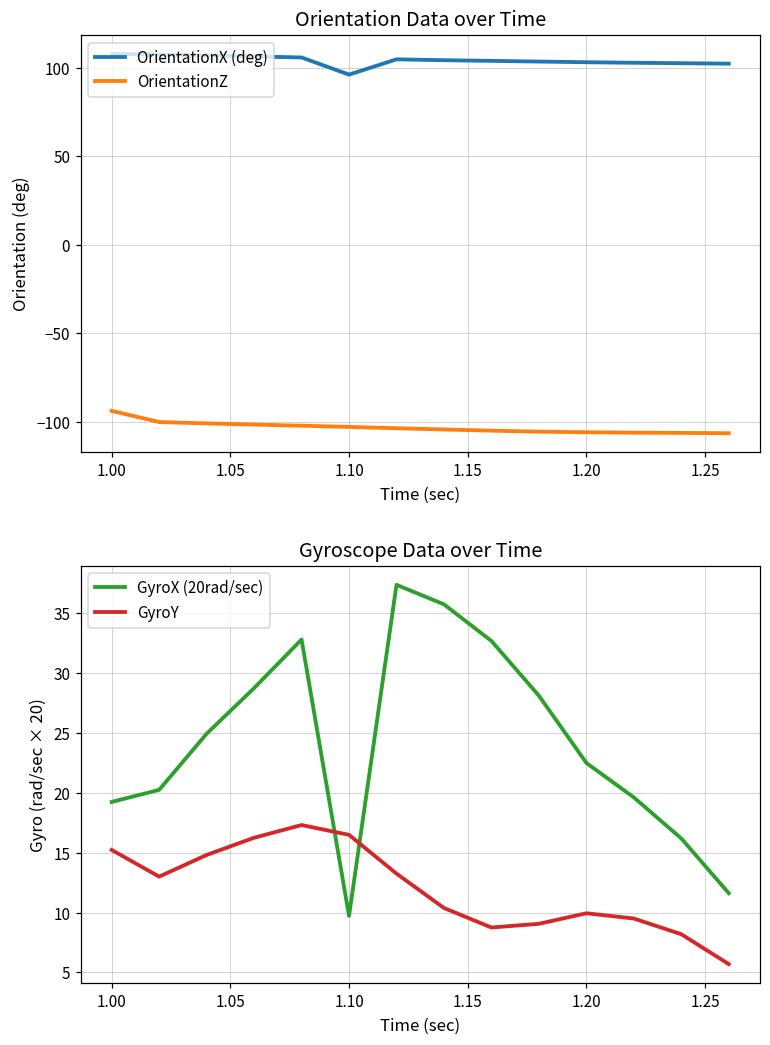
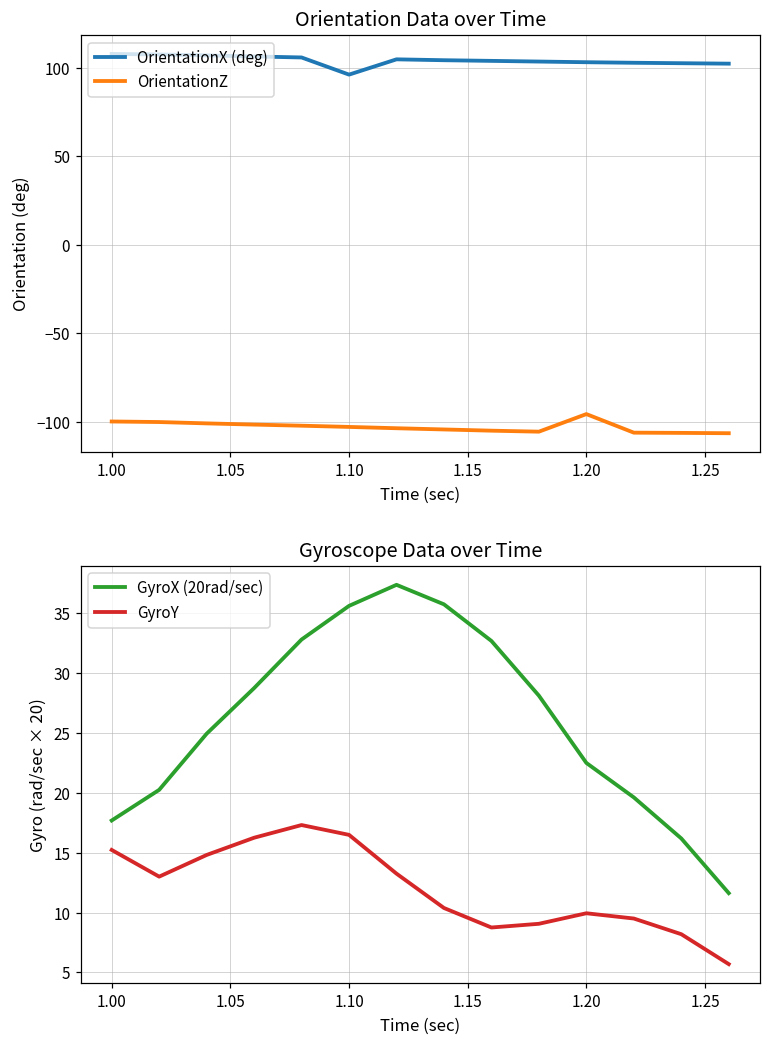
  {
    "Orientation Data over Time": {
      "OrientationX (deg)": {
        "1.10": 96,
        "1.20": 103
      },
      "OrientationZ": {
-       "1.00": -94,
+       "1.00": -100,
        "1.10": -103,
-       "1.20": -106
+       "1.20": -96
      }
    },
    "Gyroscope Data over Time": {
      "GyroX (20rad/sec)": {
-       "1.00": 19.2,
-       "1.10": 9.7,
+       "1.00": 17.7,
+       "1.10": 35.6,
        "1.20": 22.5
      },
      "GyroY": {
        "1.00": 15.2,
        "1.10": 16.5,
        "1.20": 9.9
      }
    }
  }
